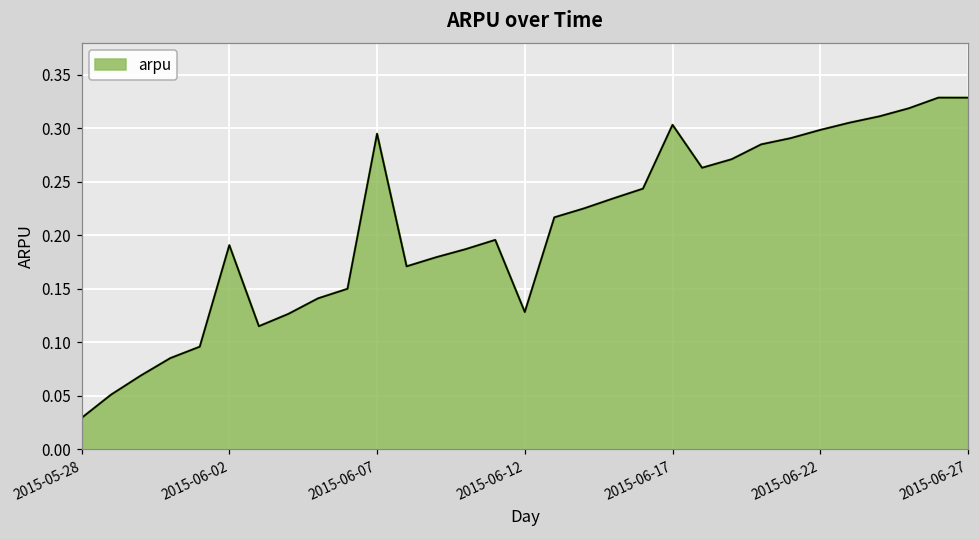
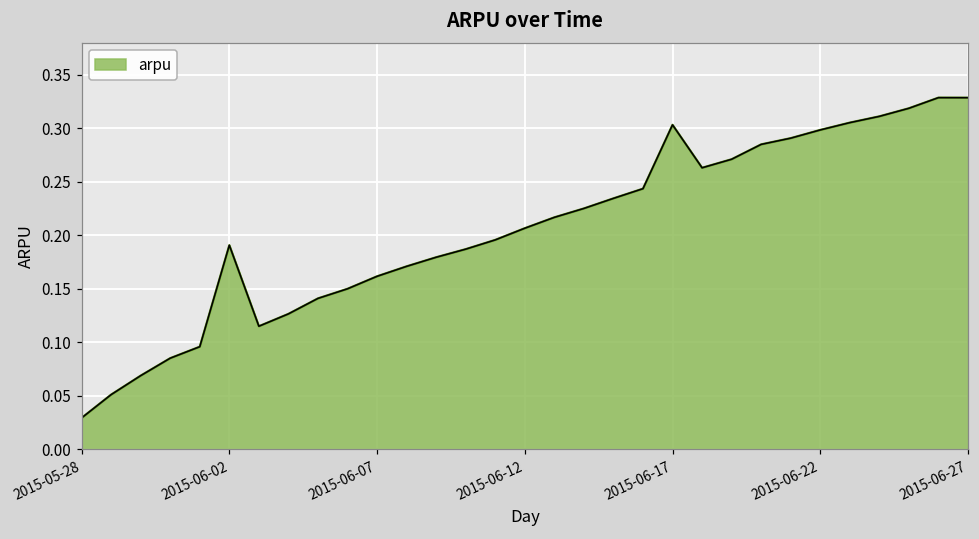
  {
    "2015-05-28": 0.03,
    "2015-06-02": 0.19,
-   "2015-06-07": 0.29,
-   "2015-06-12": 0.13,
+   "2015-06-07": 0.16,
+   "2015-06-12": 0.21,
    "2015-06-17": 0.30,
    "2015-06-22": 0.30,
    "2015-06-27": 0.33
  }
